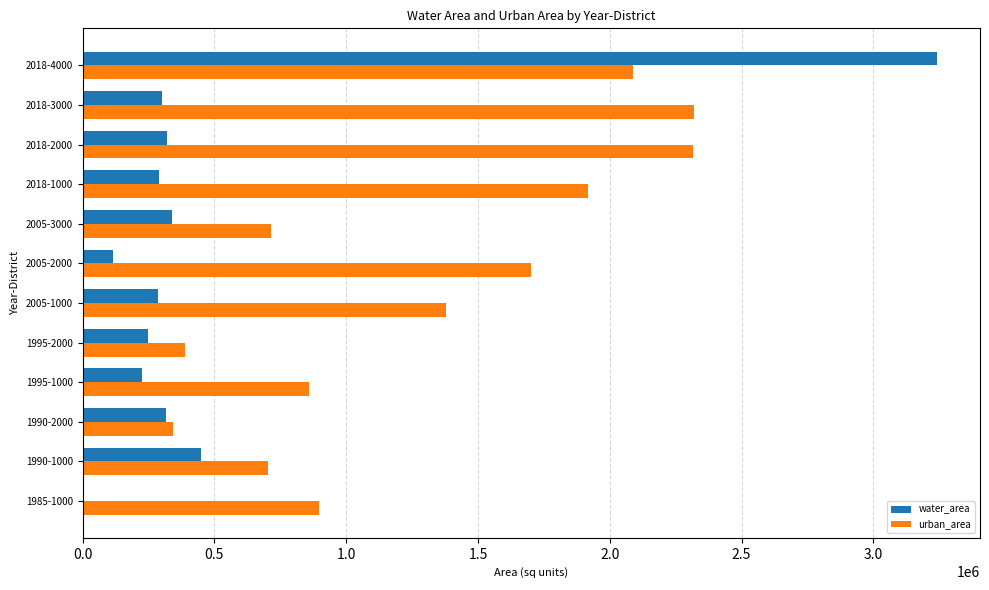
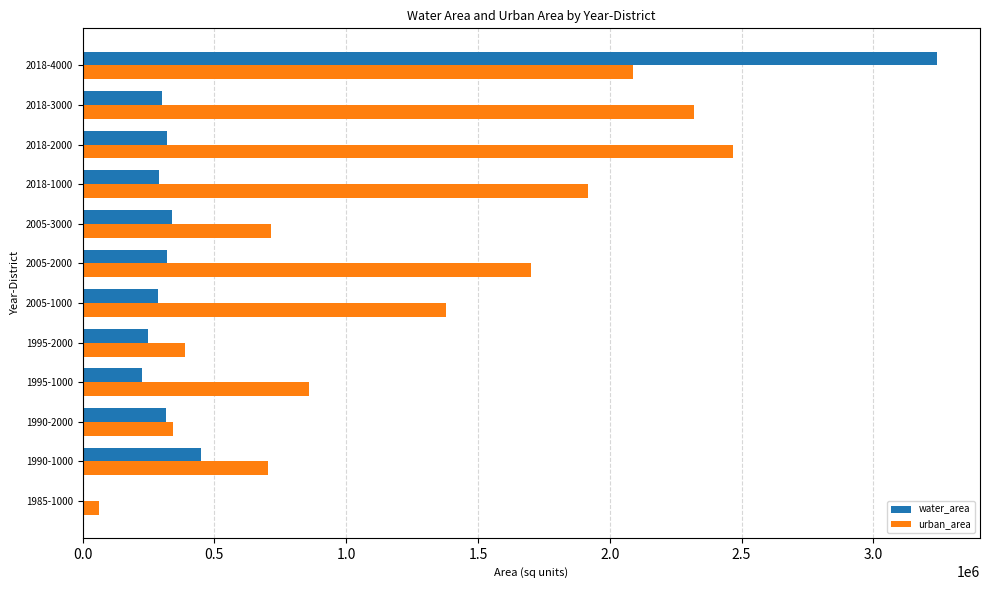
  {
    "water_area": {
      "2018-4000": 3240000,
      "2018-3000": 300000,
      "2018-2000": 320000,
      "2018-1000": 290000,
      "2005-3000": 340000,
-     "2005-2000": 120000,
+     "2005-2000": 320000,
      "2005-1000": 290000,
      "1995-2000": 250000,
      "1995-1000": 220000,
      "1990-2000": 320000,
      "1990-1000": 450000,
      "1985-1000": 0
    },
    "urban_area": {
      "2018-4000": 2090000,
      "2018-3000": 2320000,
-     "2018-2000": 2310000,
+     "2018-2000": 2470000,
      "2018-1000": 1920000,
      "2005-3000": 710000,
      "2005-2000": 1700000,
      "2005-1000": 1380000,
      "1995-2000": 390000,
      "1995-1000": 860000,
      "1990-2000": 340000,
      "1990-1000": 700000,
-     "1985-1000": 900000
+     "1985-1000": 60000
    }
  }
